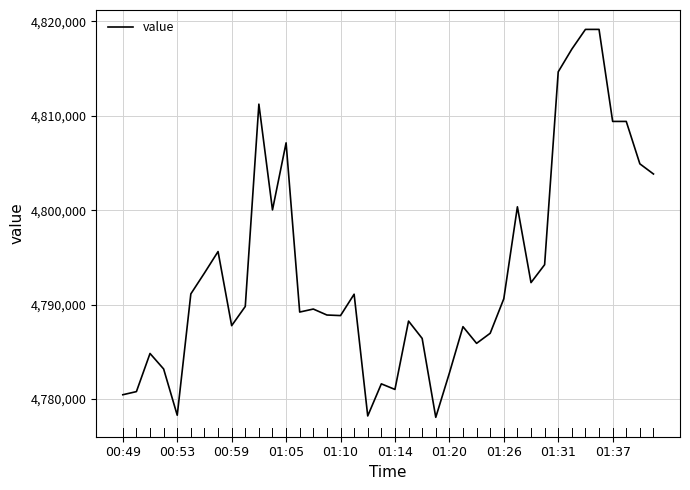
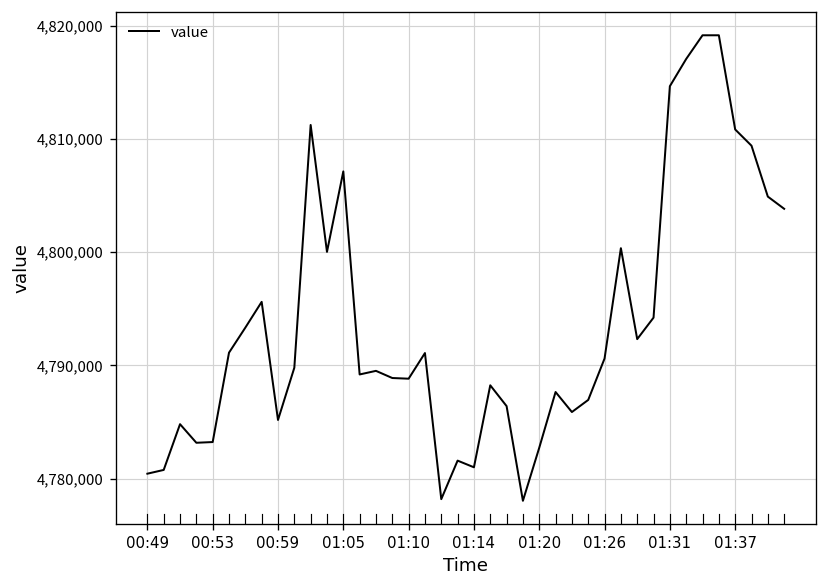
  {
    "00:49": "4,780,000",
-   "00:53": "4,778,000",
-   "00:59": "4,788,000",
+   "00:53": "4,783,000",
+   "00:59": "4,785,000",
    "01:05": "4,807,000",
    "01:10": "4,789,000",
    "01:14": "4,781,000",
    "01:20": "4,783,000",
    "01:26": "4,791,000",
    "01:31": "4,815,000",
-   "01:37": "4,809,000"
+   "01:37": "4,811,000"
  }
